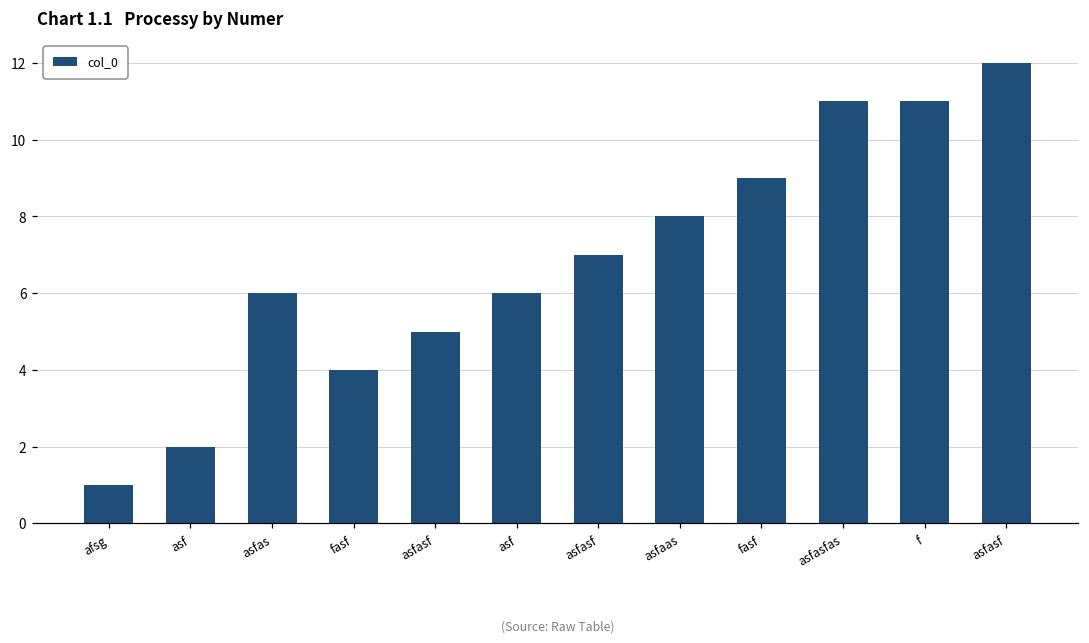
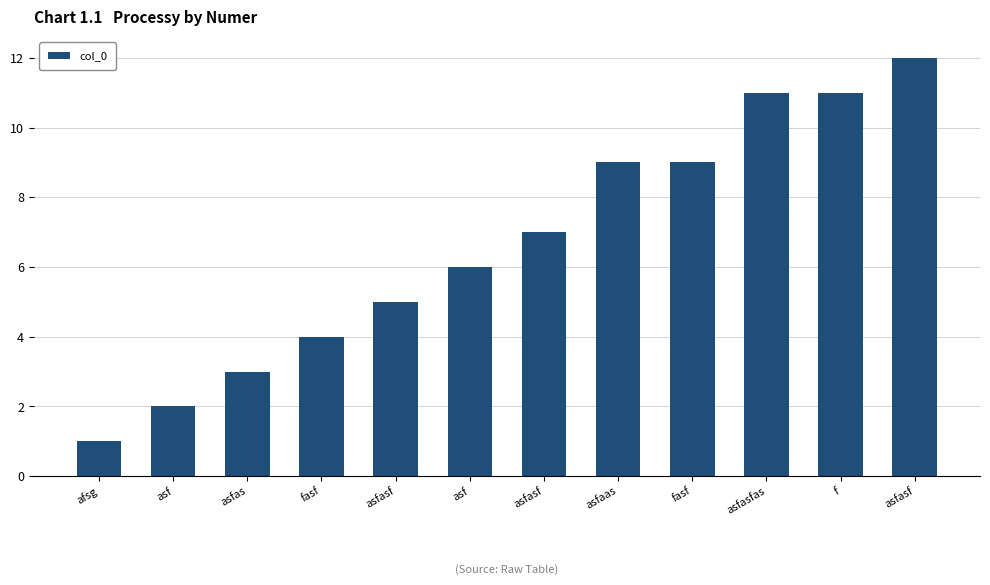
  {
    "afsg": 1,
-   "asfas": 6,
-   "asfaas": 8,
+   "asfas": 3,
+   "asfaas": 9,
    "asfasfas": 11,
    "f": 11
  }
